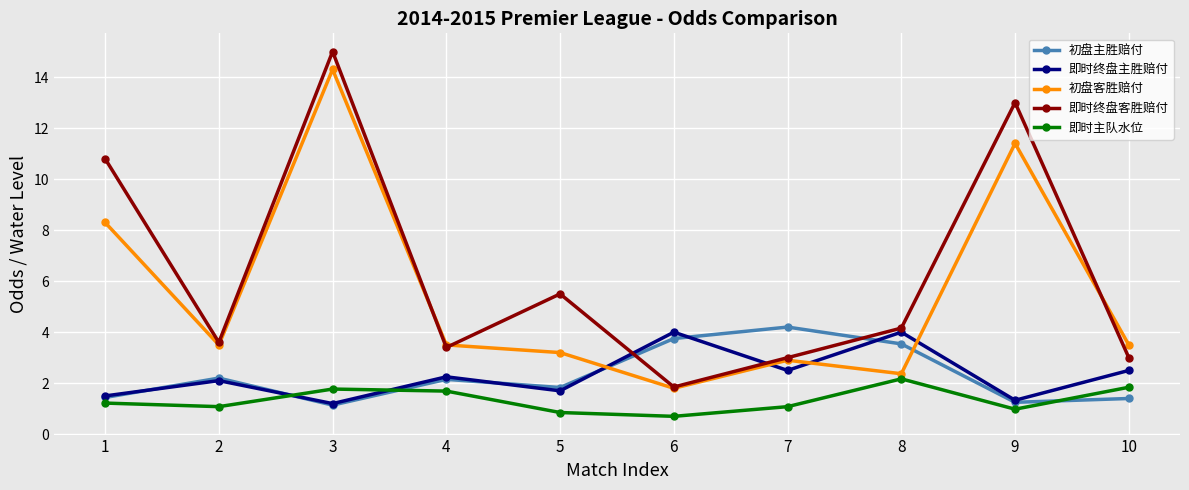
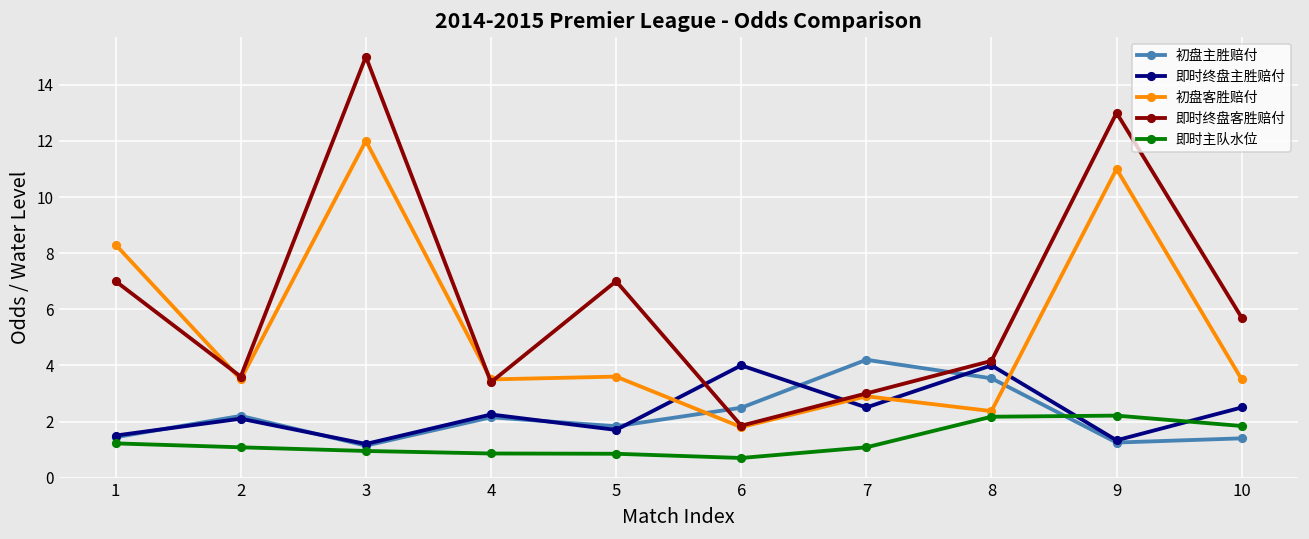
  {
    "初盘主胜赔付": {
      "4": 2.2,
      "5": 1.8,
-     "6": 3.8,
+     "6": 2.5,
      "7": 4.2,
      "8": 3.5,
      "10": 1.4
    },
    "即时终盘主胜赔付": {
      "4": 2.3,
      "5": 1.7,
      "6": 4.0,
      "7": 2.5,
      "8": 4.0,
      "10": 2.5
    },
    "初盘客胜赔付": {
      "1": 8.3,
-     "3": 14.3,
+     "3": 12.0,
      "4": 3.5,
-     "5": 3.2,
+     "5": 3.6,
      "8": 2.4,
-     "9": 11.4,
+     "9": 11.0,
      "10": 3.5
    },
    "即时终盘客胜赔付": {
-     "1": 10.8,
+     "1": 7.0,
      "3": 15.0,
      "4": 3.4,
-     "5": 5.5,
+     "5": 7.0,
      "8": 4.2,
      "9": 13.0,
-     "10": 3.0
+     "10": 5.7
    },
    "即时主队水位": {
      "1": 1.2,
      "2": 1.1,
-     "3": 1.8,
-     "4": 1.7,
+     "3": 1.0,
+     "4": 0.9,
      "5": 0.9,
      "6": 0.7,
      "7": 1.1,
      "8": 2.2,
-     "9": 1.0,
+     "9": 2.2,
      "10": 1.8
    }
  }
